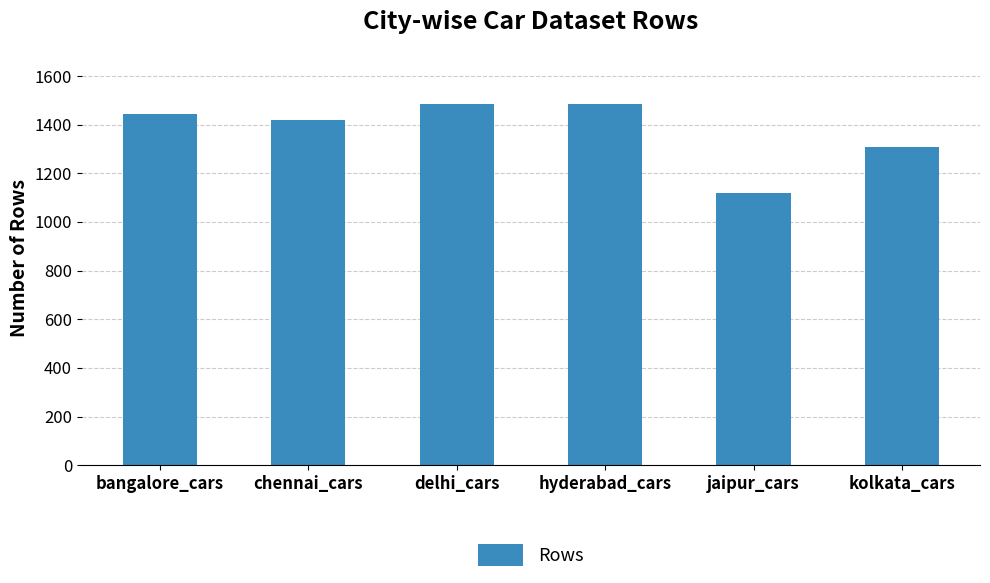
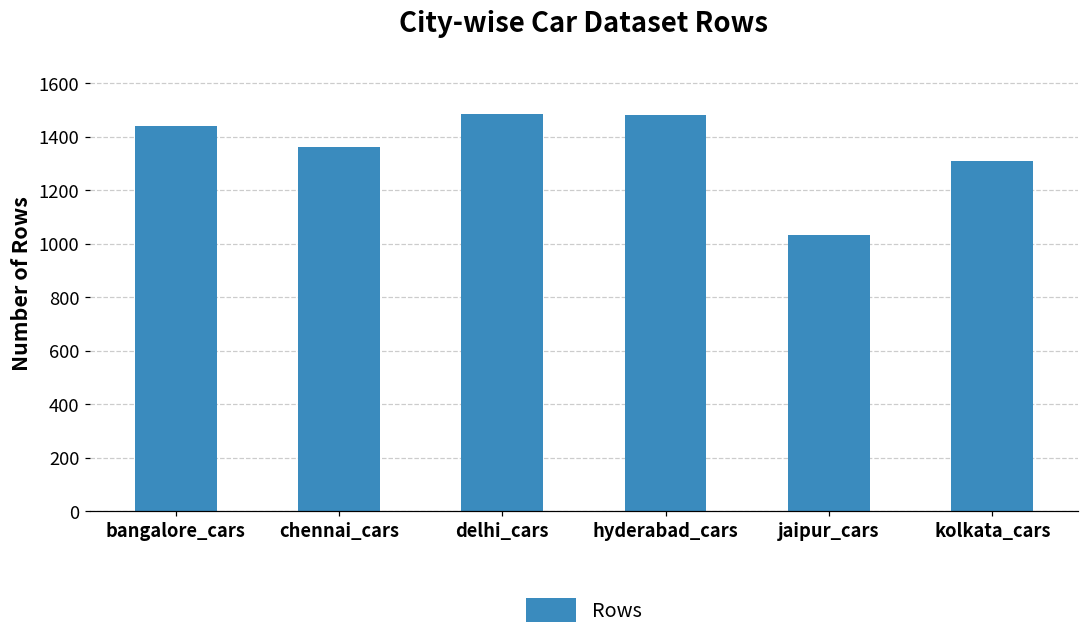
  {
    "bangalore_cars": 1440,
-   "chennai_cars": 1420,
+   "chennai_cars": 1360,
    "delhi_cars": 1490,
    "hyderabad_cars": 1480,
-   "jaipur_cars": 1120,
+   "jaipur_cars": 1030,
    "kolkata_cars": 1310
  }
